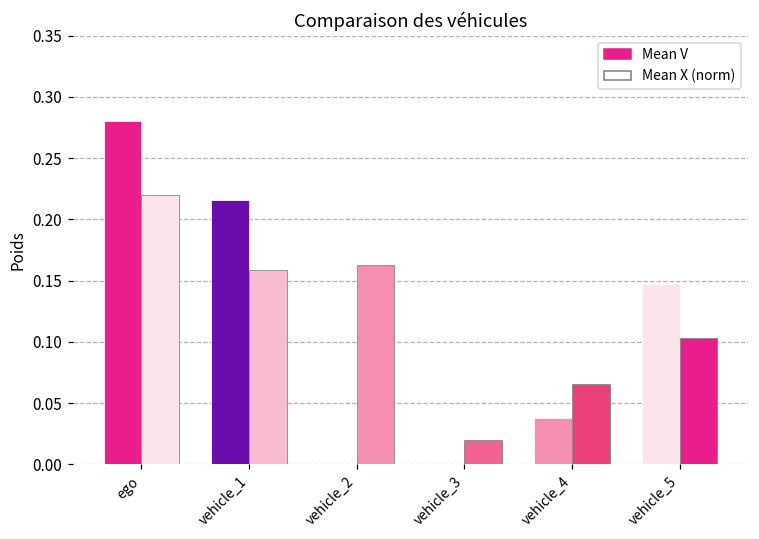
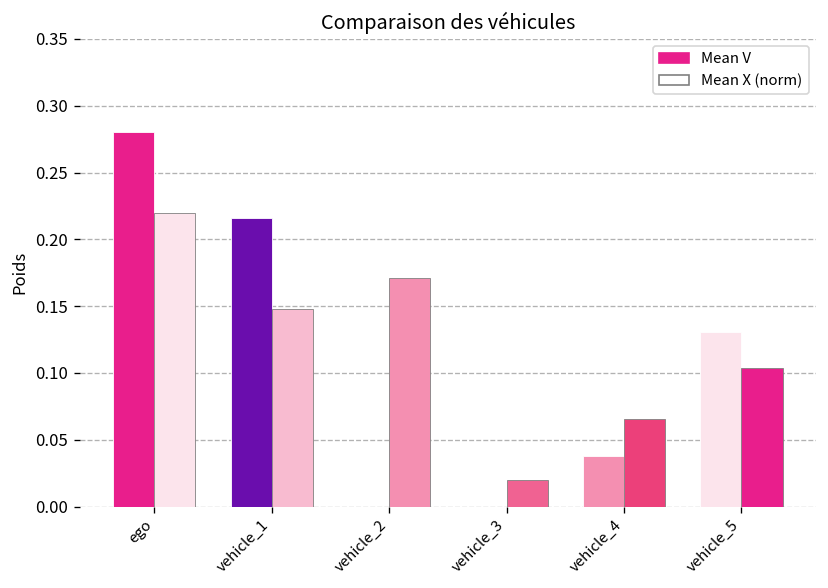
  {
    "Mean V": {
      "ego": 0.280,
      "vehicle_1": 0.216,
      "vehicle_2": 0.000,
      "vehicle_3": 0.000,
      "vehicle_4": 0.038,
-     "vehicle_5": 0.147
+     "vehicle_5": 0.131
    },
    "Mean X (norm)": {
      "ego": 0.220,
-     "vehicle_1": 0.159,
-     "vehicle_2": 0.163,
+     "vehicle_1": 0.148,
+     "vehicle_2": 0.171,
      "vehicle_3": 0.020,
      "vehicle_4": 0.066,
      "vehicle_5": 0.103
    }
  }
